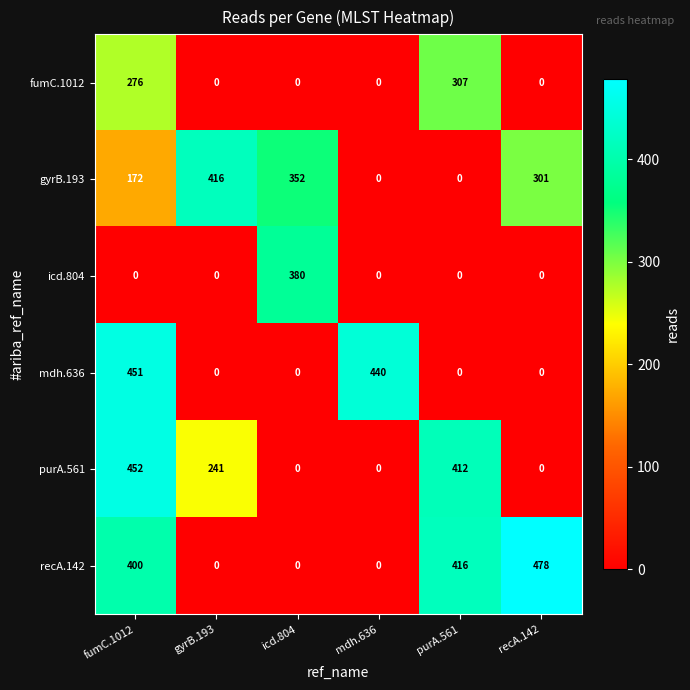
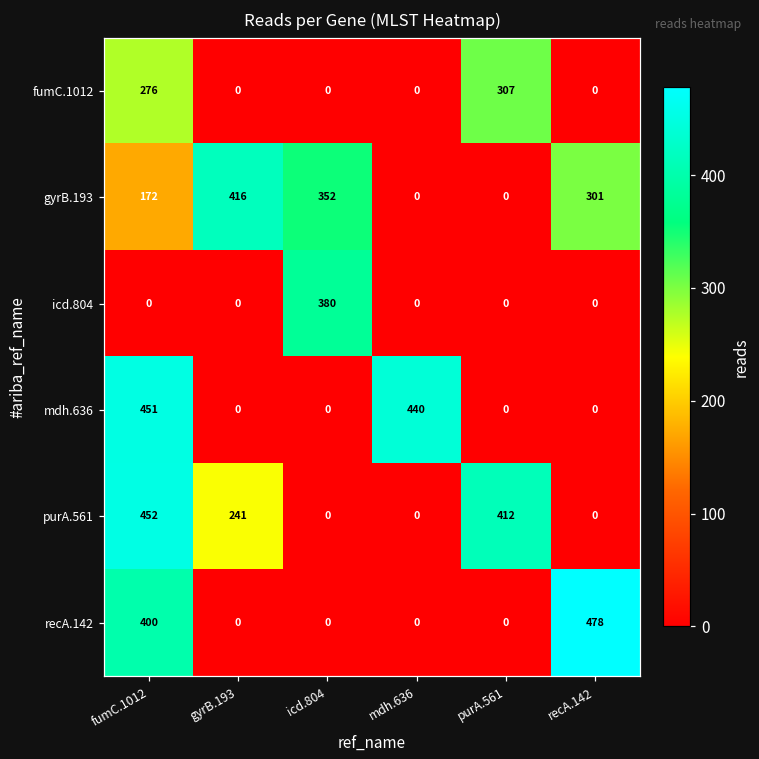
  {
    "fumC.1012": {
      "fumC.1012": 276,
      "gyrB.193": 0,
      "icd.804": 0,
      "mdh.636": 0,
      "purA.561": 307,
      "recA.142": 0
    },
    "gyrB.193": {
      "fumC.1012": 172,
      "gyrB.193": 416,
      "icd.804": 352,
      "mdh.636": 0,
      "purA.561": 0,
      "recA.142": 301
    },
    "icd.804": {
      "fumC.1012": 0,
      "gyrB.193": 0,
      "icd.804": 380,
      "mdh.636": 0,
      "purA.561": 0,
      "recA.142": 0
    },
    "mdh.636": {
      "fumC.1012": 451,
      "gyrB.193": 0,
      "icd.804": 0,
      "mdh.636": 440,
      "purA.561": 0,
      "recA.142": 0
    },
    "purA.561": {
      "fumC.1012": 452,
      "gyrB.193": 241,
      "icd.804": 0,
      "mdh.636": 0,
      "purA.561": 412,
      "recA.142": 0
    },
    "recA.142": {
      "fumC.1012": 400,
      "gyrB.193": 0,
      "icd.804": 0,
      "mdh.636": 0,
-     "purA.561": 416,
+     "purA.561": 0,
      "recA.142": 478
    }
  }
